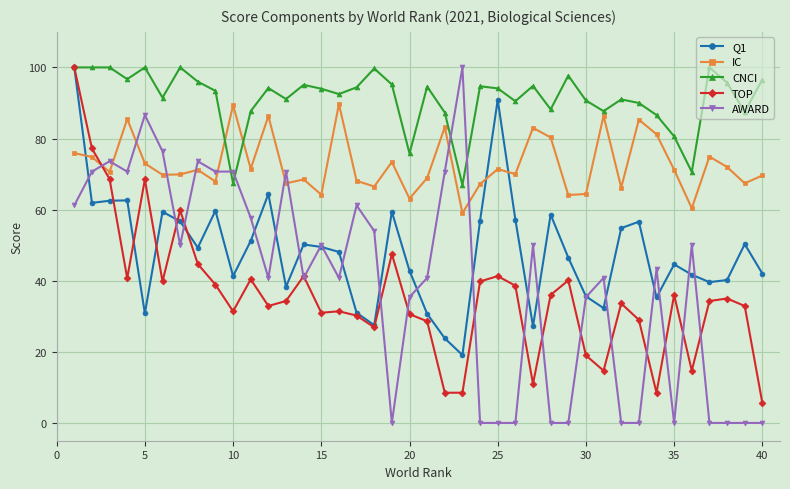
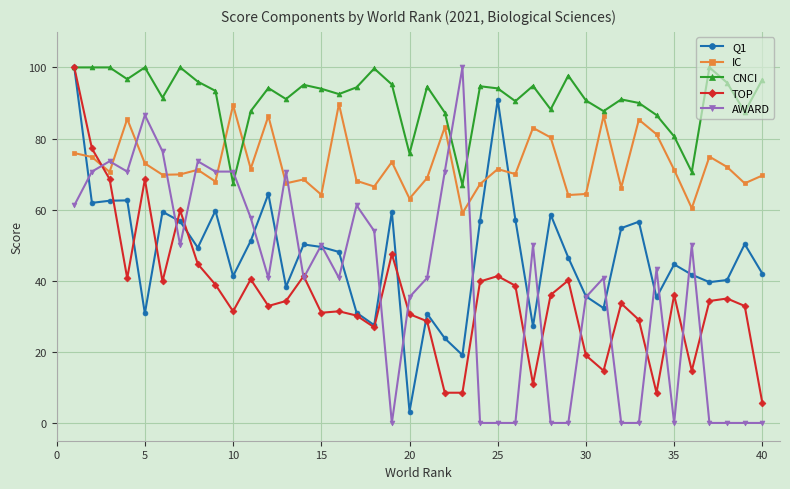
  {
    "Q1": {
      "5": 31,
      "10": 41,
-     "20": 43,
+     "20": 3,
      "25": 91,
      "35": 45,
      "40": 42
    },
    "IC": {
      "5": 73,
      "10": 89,
      "15": 64,
      "20": 63,
      "25": 71,
      "30": 64,
      "35": 71,
      "40": 70
    },
    "CNCI": {
      "5": 100,
      "10": 67,
      "15": 94,
      "20": 76,
      "25": 94,
      "30": 91,
      "35": 81
    },
    "TOP": {
      "5": 69,
      "10": 31,
      "15": 31,
      "20": 31,
      "25": 41,
      "30": 19,
      "35": 36,
      "40": 6
    },
    "AWARD": {
      "5": 87,
      "10": 71,
      "20": 35,
      "25": 0,
      "35": 0,
      "40": 0
    }
  }
